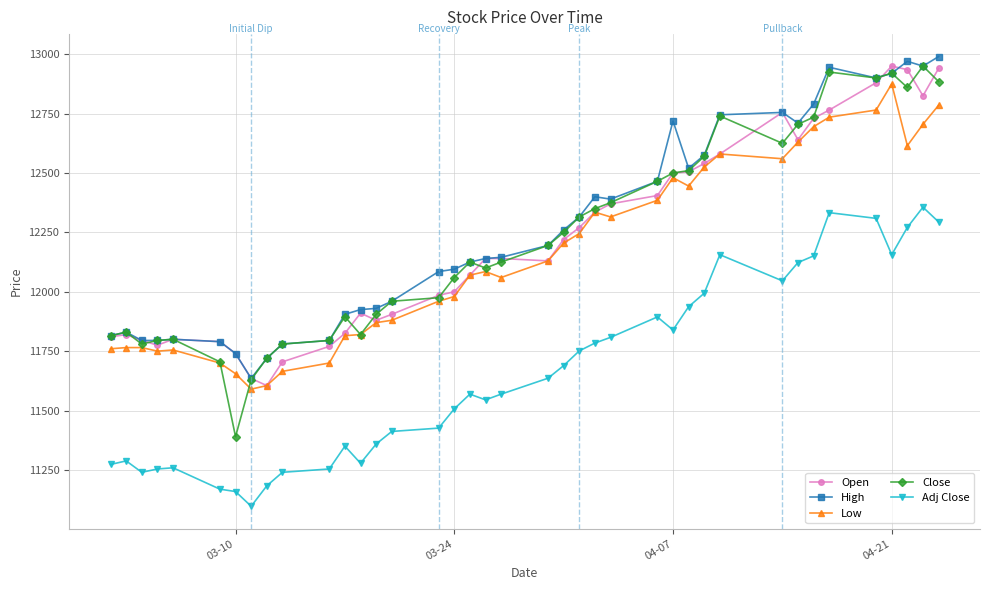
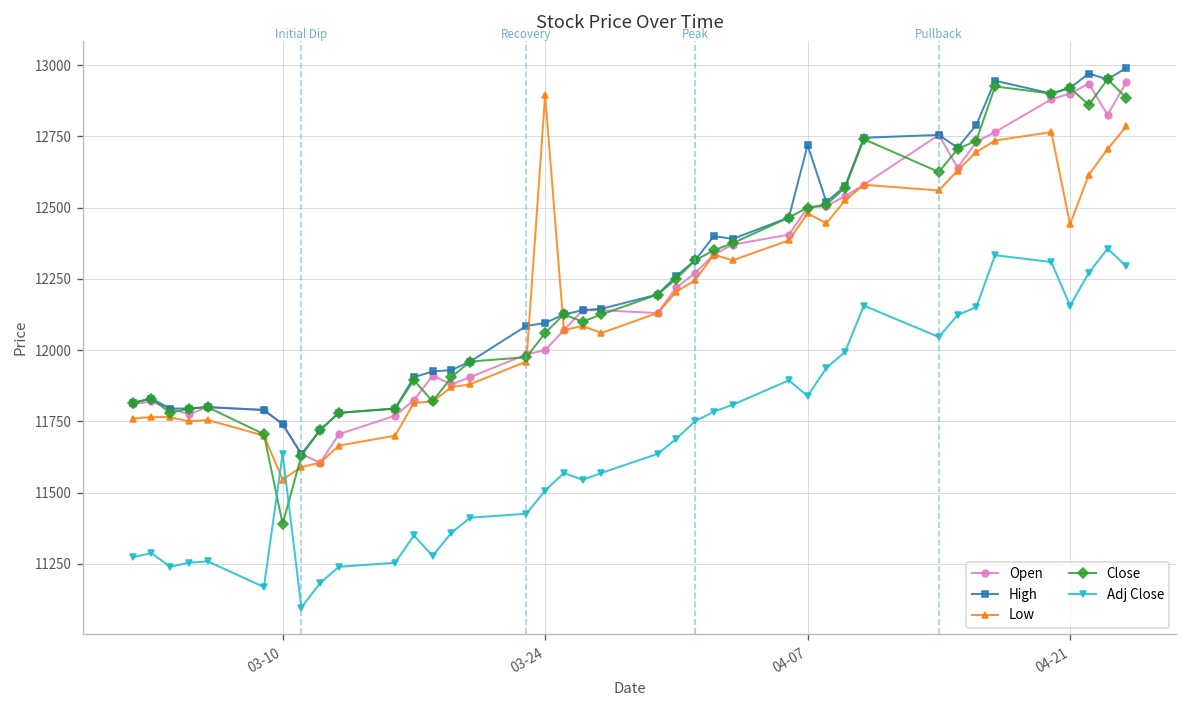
  {
    "Open": {
      "03-24": 12000,
-     "04-21": 12950
+     "04-21": 12900
    },
    "High": {
      "03-24": 12100,
      "04-07": 12720
    },
    "Low": {
-     "03-10": 11660,
-     "03-24": 11980,
+     "03-10": 11550,
+     "03-24": 12890,
      "04-07": 12480,
-     "04-21": 12880
+     "04-21": 12440
    },
    "Close": {
      "03-10": 11390,
      "03-24": 12060
    },
    "Adj Close": {
-     "03-10": 11160,
+     "03-10": 11640,
      "03-24": 11510,
      "04-07": 11840,
      "04-21": 12160
    }
  }
